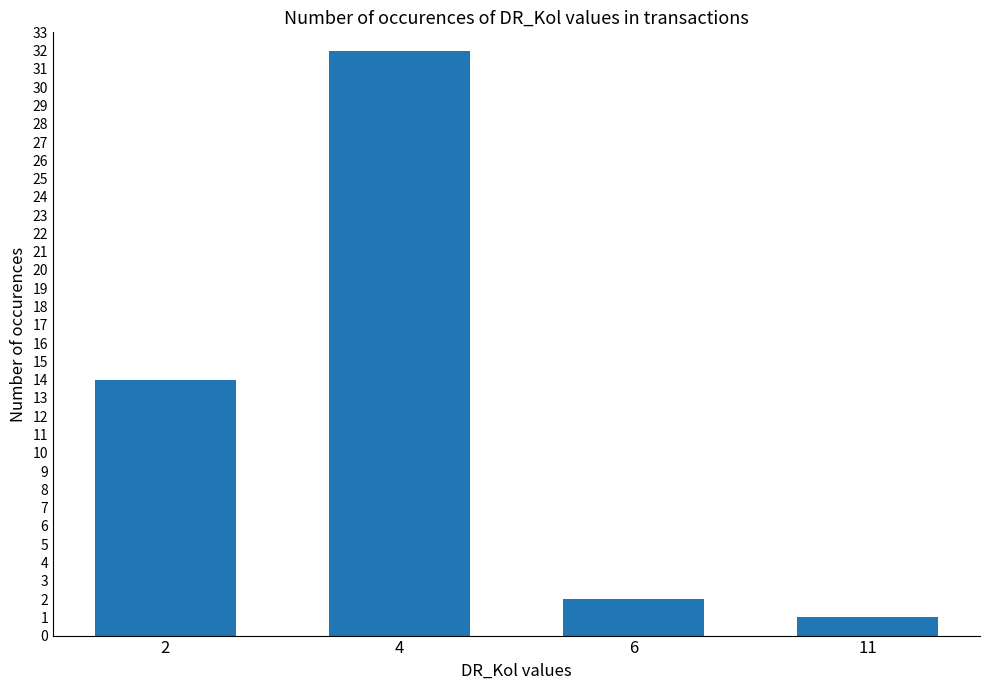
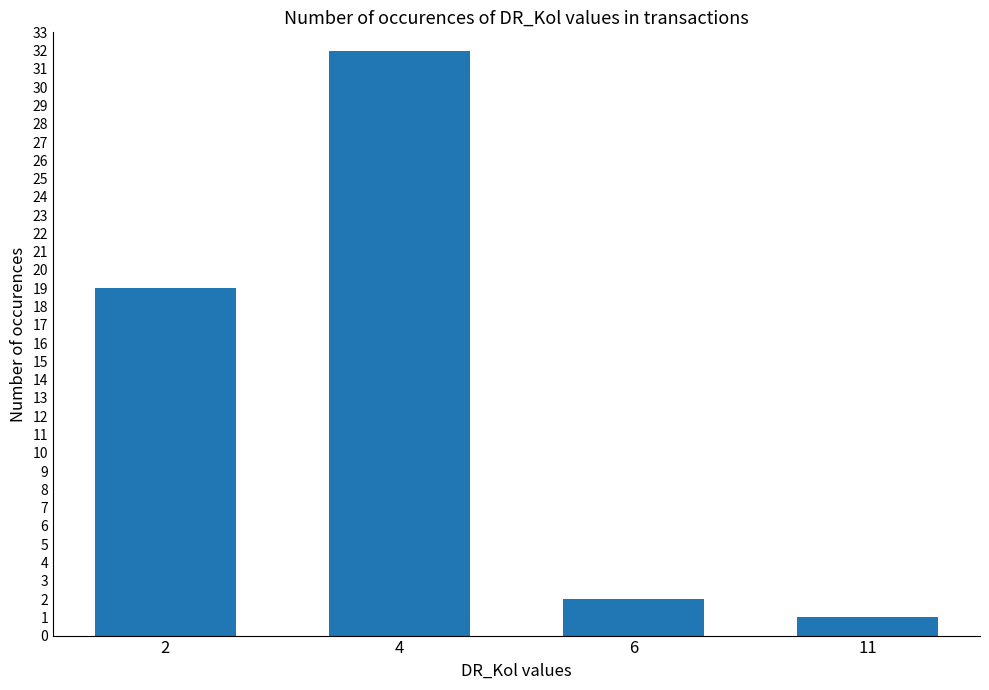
  {
-   "2": 14,
+   "2": 19,
    "4": 32,
    "6": 2,
    "11": 1
  }
